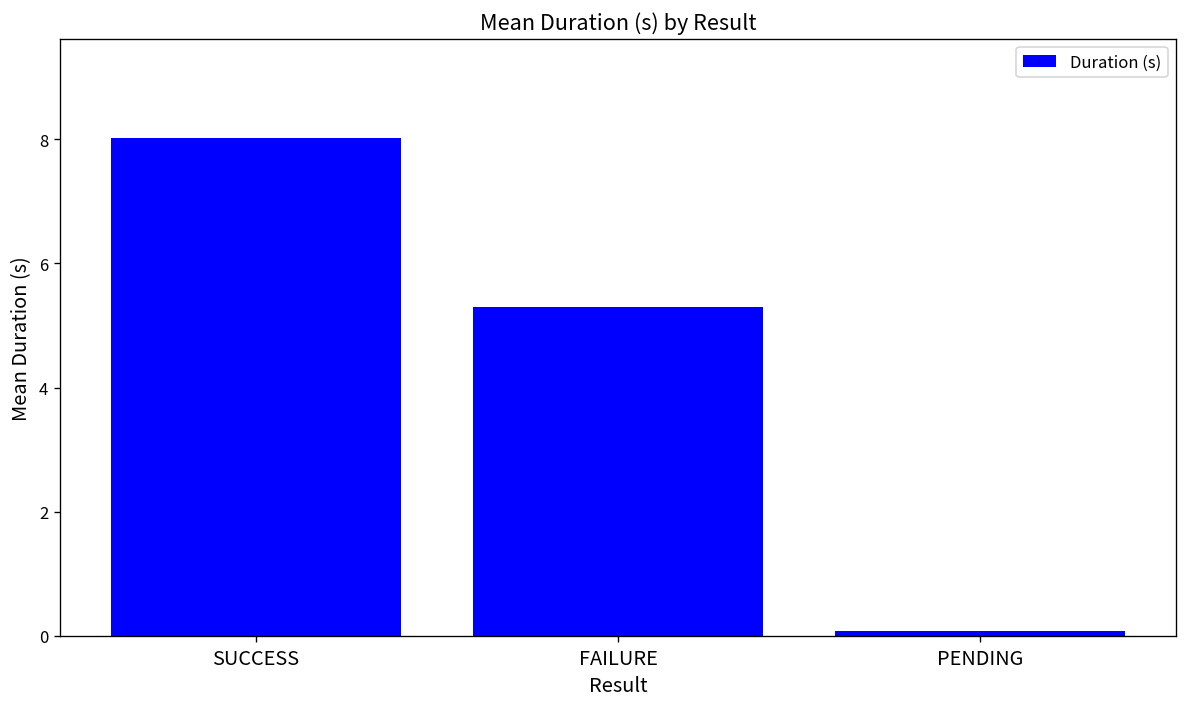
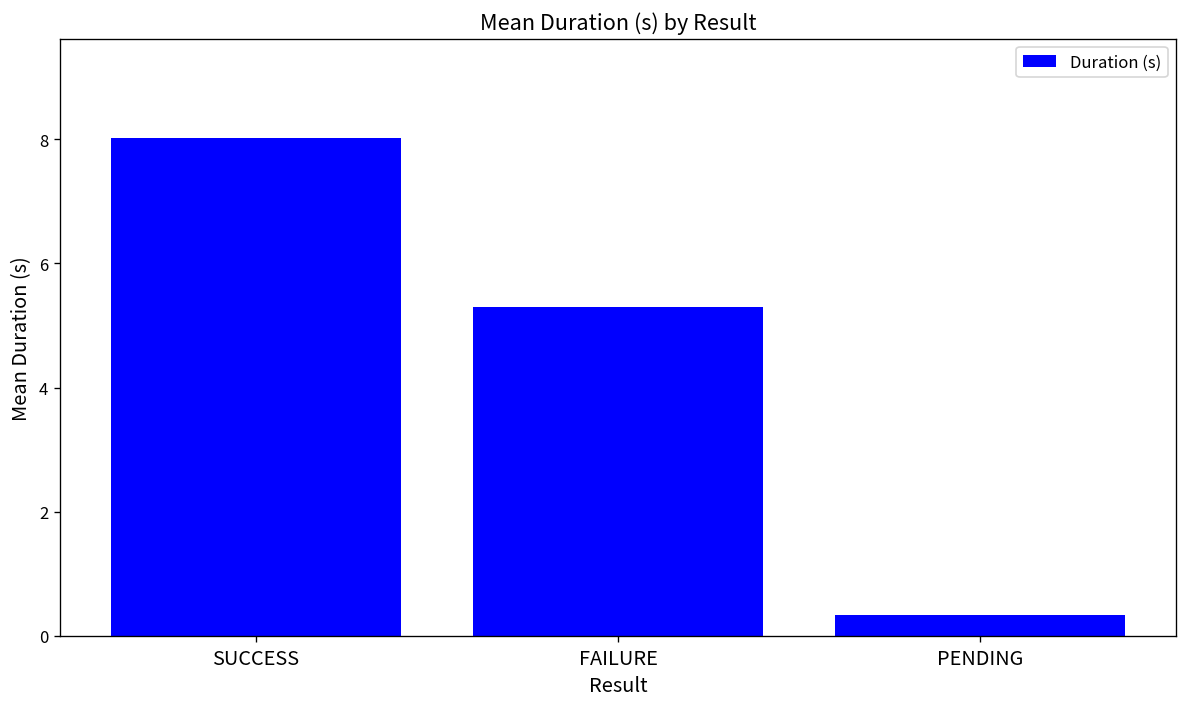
  {
    "SUCCESS": 8.0,
    "FAILURE": 5.3,
-   "PENDING": 0.1
+   "PENDING": 0.3
  }
